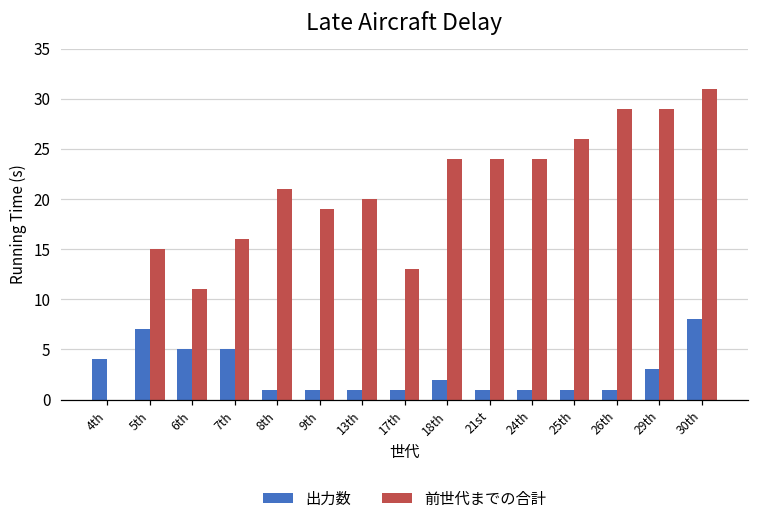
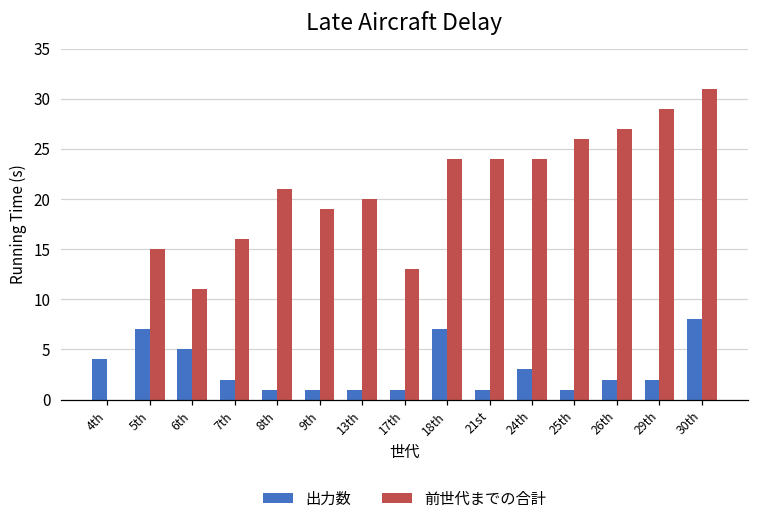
  {
    "出力数": {
      "4th": 4,
      "5th": 7,
      "6th": 5,
-     "7th": 5,
+     "7th": 2,
      "8th": 1,
      "9th": 1,
      "13th": 1,
      "17th": 1,
-     "18th": 2,
+     "18th": 7,
      "21st": 1,
-     "24th": 1,
+     "24th": 3,
      "25th": 1,
-     "26th": 1,
-     "29th": 3,
+     "26th": 2,
+     "29th": 2,
      "30th": 8
    },
    "前世代までの合計": {
      "4th": 0,
      "5th": 15,
      "6th": 11,
      "7th": 16,
      "8th": 21,
      "9th": 19,
      "13th": 20,
      "17th": 13,
      "18th": 24,
      "21st": 24,
      "24th": 24,
      "25th": 26,
-     "26th": 29,
+     "26th": 27,
      "29th": 29,
      "30th": 31
    }
  }
